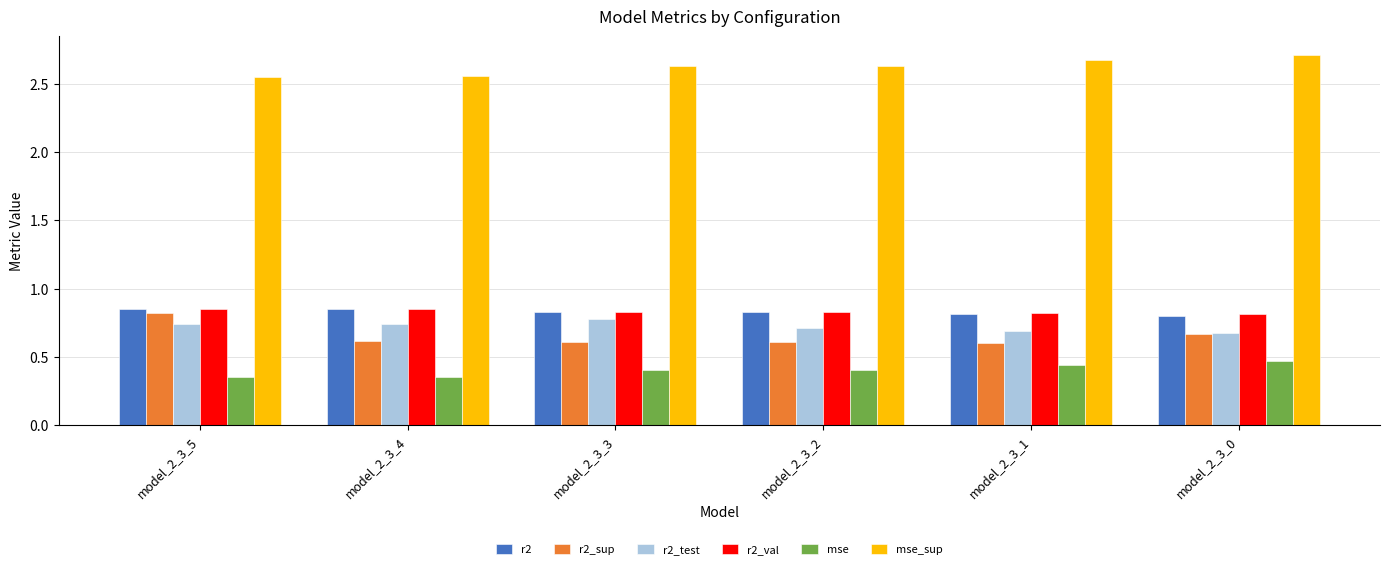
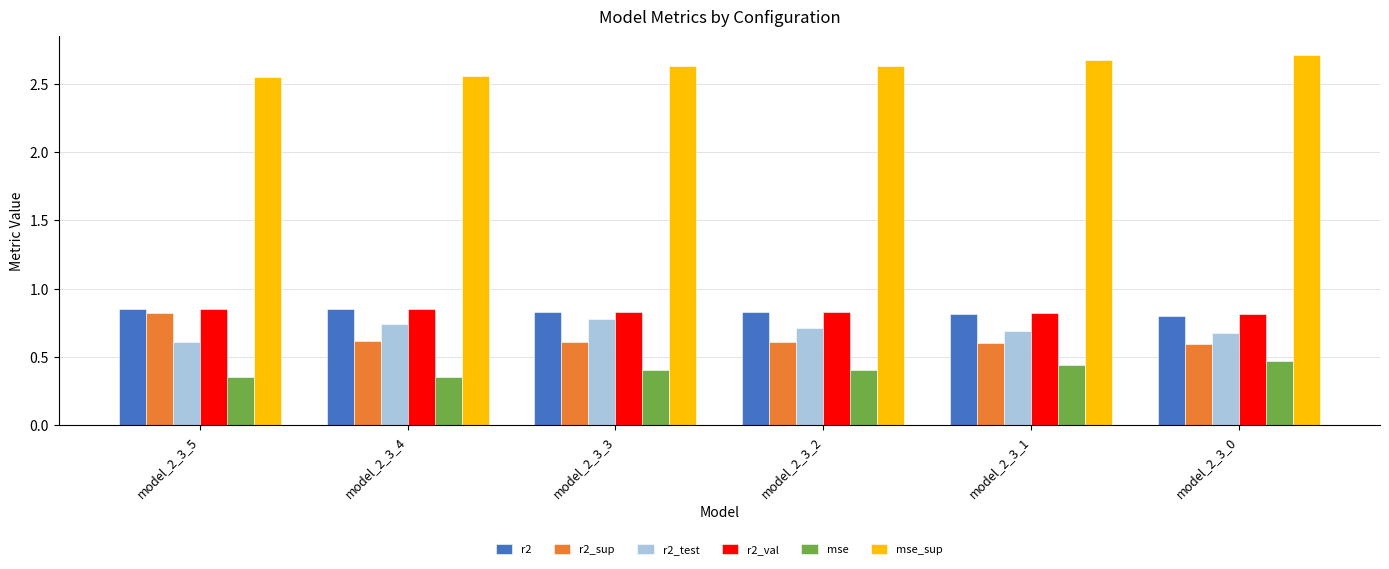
  {
    "r2": {
      "model_2_3_5": 0.85,
      "model_2_3_4": 0.85,
      "model_2_3_3": 0.83,
      "model_2_3_2": 0.83,
      "model_2_3_1": 0.81,
      "model_2_3_0": 0.80
    },
    "r2_sup": {
      "model_2_3_5": 0.82,
      "model_2_3_4": 0.62,
      "model_2_3_3": 0.61,
      "model_2_3_2": 0.61,
      "model_2_3_1": 0.60,
-     "model_2_3_0": 0.67
+     "model_2_3_0": 0.59
    },
    "r2_test": {
-     "model_2_3_5": 0.74,
+     "model_2_3_5": 0.61,
      "model_2_3_4": 0.74,
      "model_2_3_3": 0.78,
      "model_2_3_2": 0.71,
      "model_2_3_1": 0.69,
      "model_2_3_0": 0.67
    },
    "r2_val": {
      "model_2_3_5": 0.85,
      "model_2_3_4": 0.85,
      "model_2_3_3": 0.83,
      "model_2_3_2": 0.83,
      "model_2_3_1": 0.82,
      "model_2_3_0": 0.81
    },
    "mse": {
      "model_2_3_5": 0.35,
      "model_2_3_4": 0.36,
      "model_2_3_3": 0.40,
      "model_2_3_2": 0.40,
      "model_2_3_1": 0.44,
      "model_2_3_0": 0.47
    },
    "mse_sup": {
      "model_2_3_5": 2.55,
      "model_2_3_4": 2.55,
      "model_2_3_3": 2.63,
      "model_2_3_2": 2.63,
      "model_2_3_1": 2.68,
      "model_2_3_0": 2.71
    }
  }
